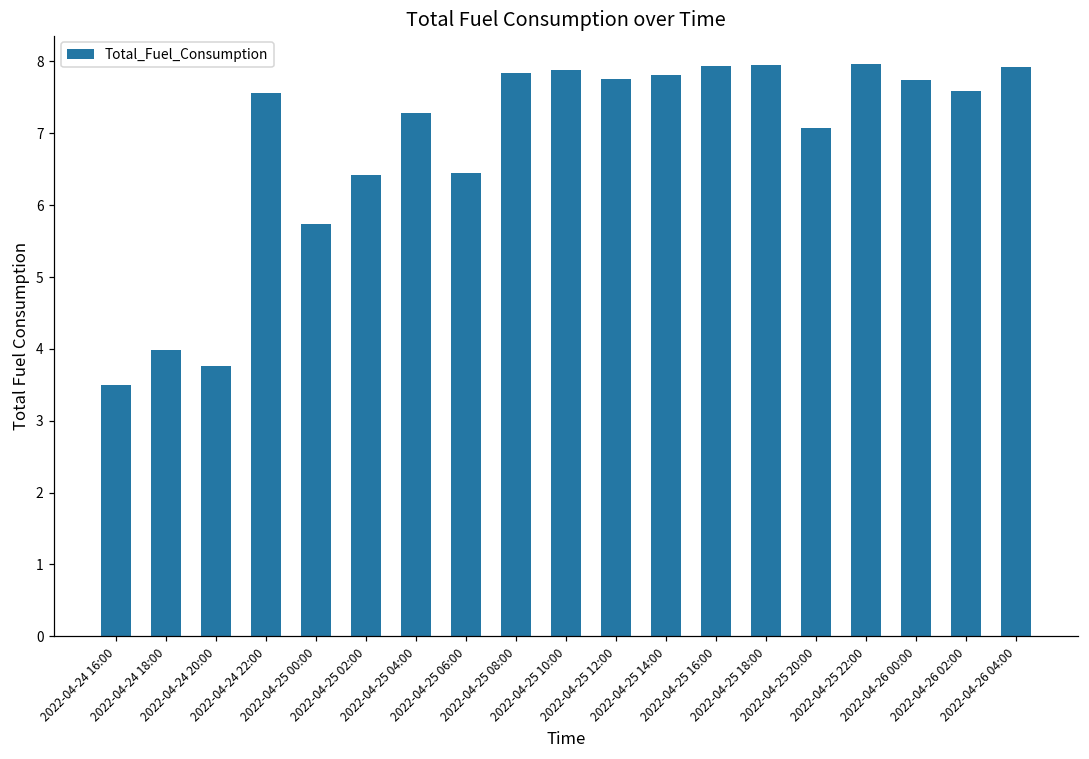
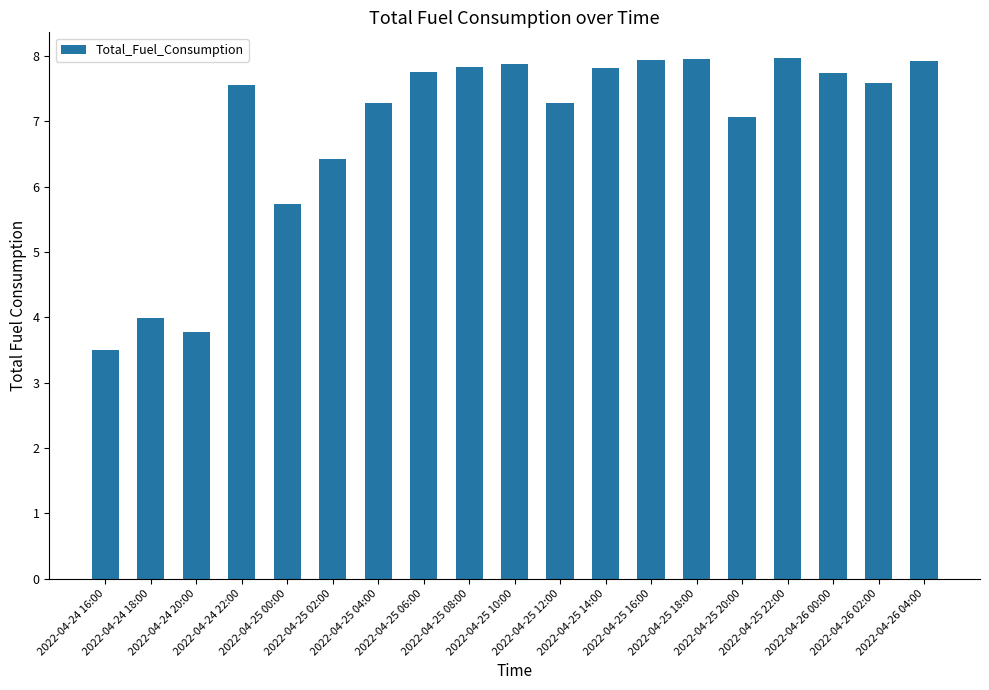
  {
    "2022-04-24 16:00": 3.5,
    "2022-04-24 18:00": 4.0,
    "2022-04-24 20:00": 3.8,
    "2022-04-24 22:00": 7.6,
    "2022-04-25 00:00": 5.7,
    "2022-04-25 02:00": 6.4,
    "2022-04-25 04:00": 7.3,
-   "2022-04-25 06:00": 6.4,
+   "2022-04-25 06:00": 7.7,
    "2022-04-25 08:00": 7.8,
    "2022-04-25 10:00": 7.9,
-   "2022-04-25 12:00": 7.8,
+   "2022-04-25 12:00": 7.3,
    "2022-04-25 14:00": 7.8,
    "2022-04-25 16:00": 7.9,
    "2022-04-25 18:00": 8.0,
    "2022-04-25 20:00": 7.1,
    "2022-04-25 22:00": 8.0,
    "2022-04-26 00:00": 7.7,
    "2022-04-26 02:00": 7.6,
    "2022-04-26 04:00": 7.9
  }
